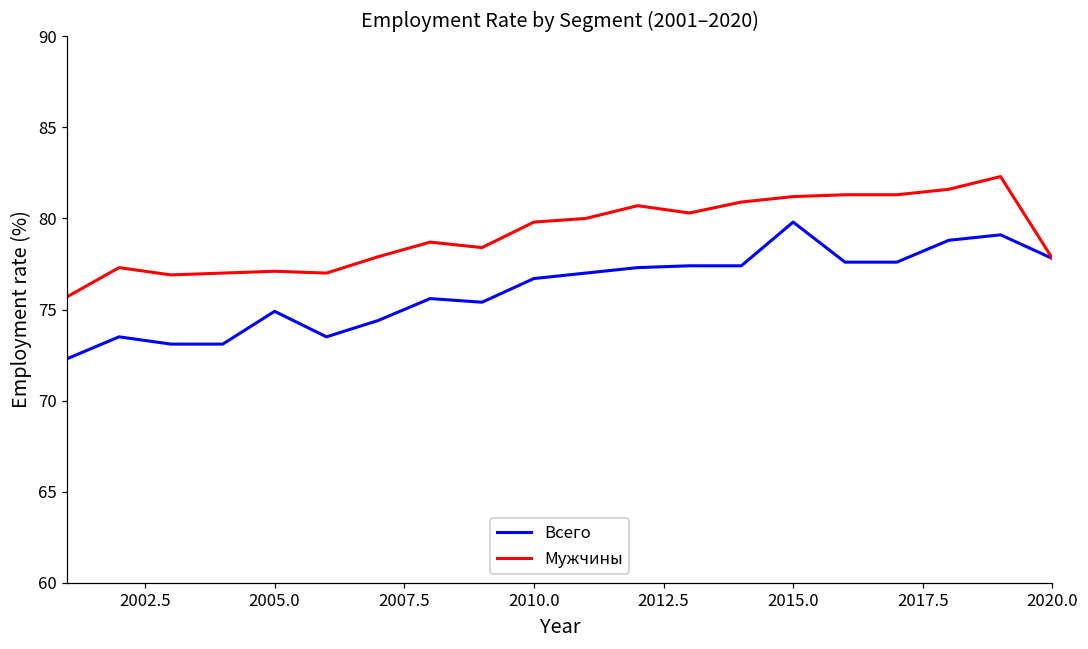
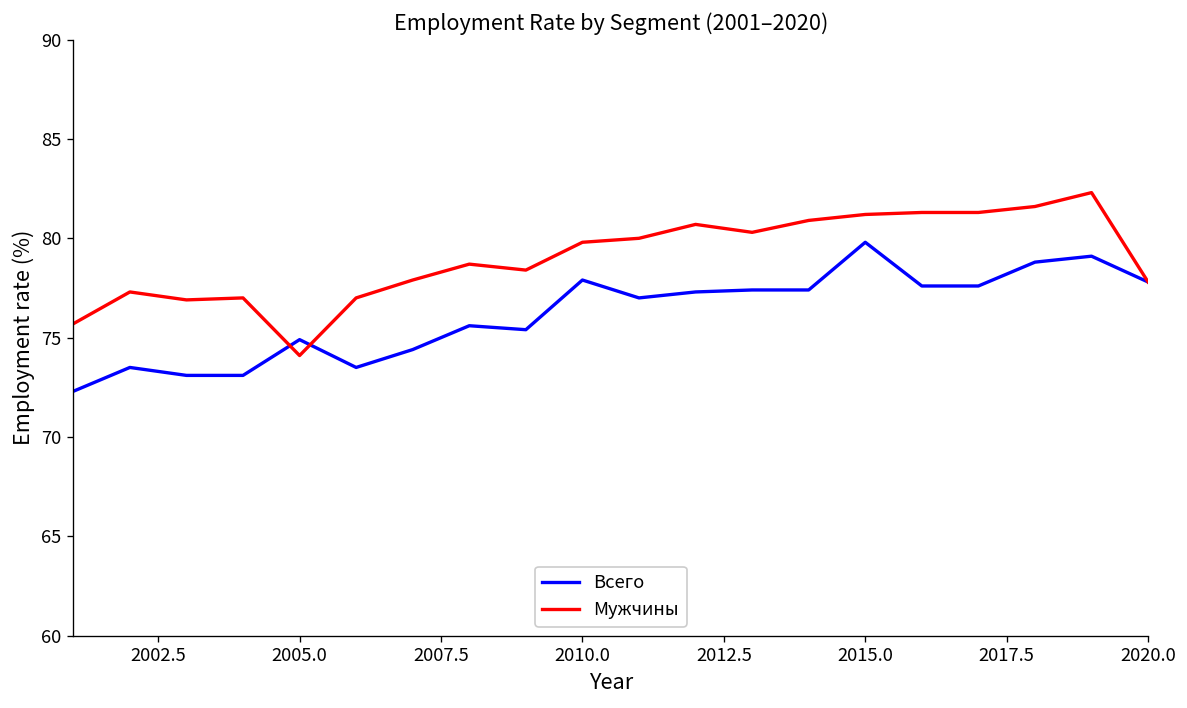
  {
    "Всего": {
      "2005.0": 74.9,
-     "2010.0": 76.7,
+     "2010.0": 77.9,
      "2015.0": 79.8
    },
    "Мужчины": {
-     "2005.0": 77.1,
+     "2005.0": 74.1,
      "2010.0": 79.8,
      "2015.0": 81.2
    }
  }
